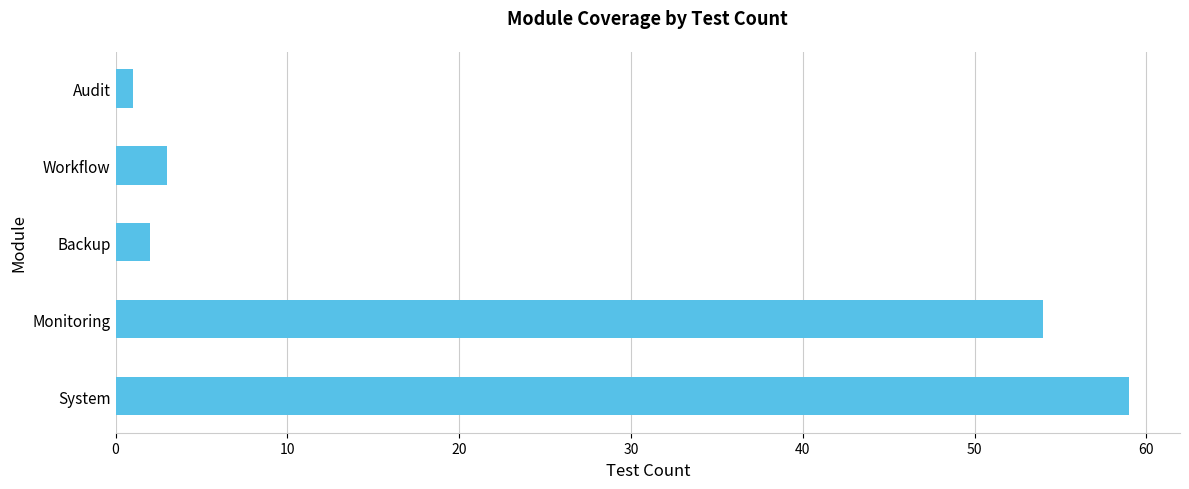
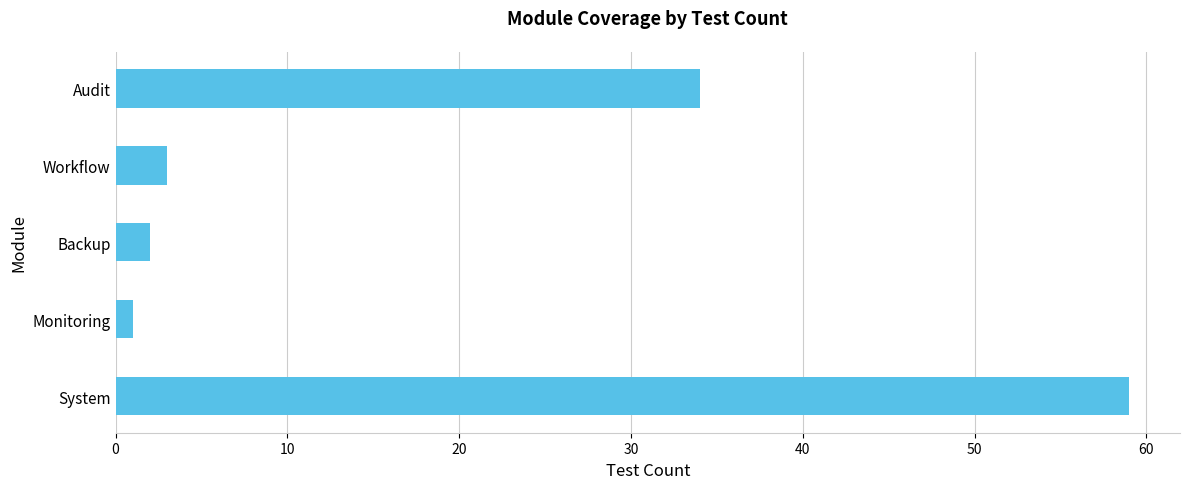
  {
-   "Audit": 1,
+   "Audit": 34,
    "Workflow": 3,
    "Backup": 2,
-   "Monitoring": 54,
+   "Monitoring": 1,
    "System": 59
  }
